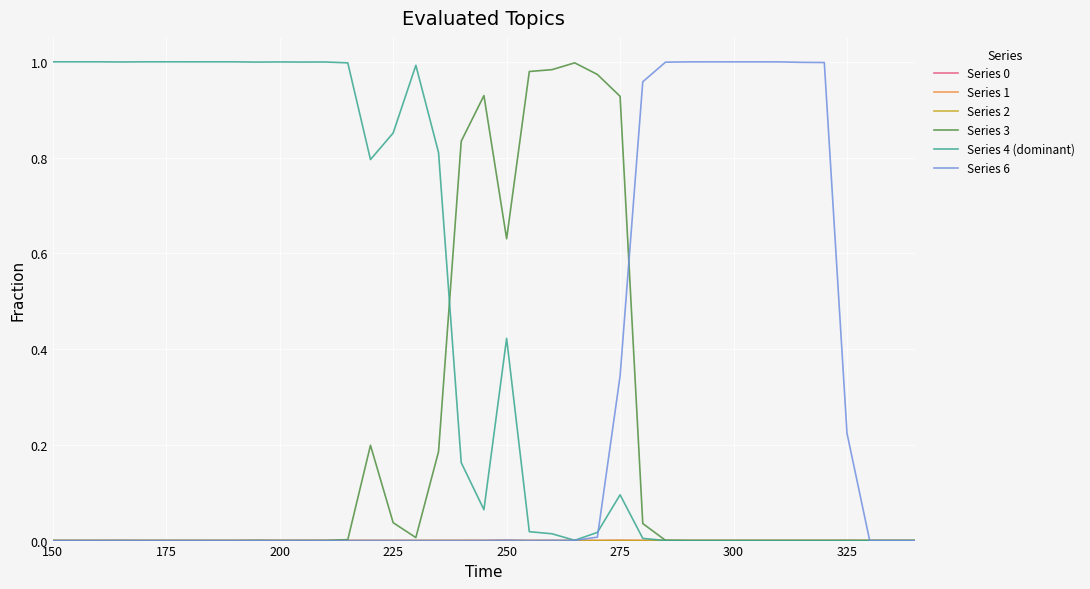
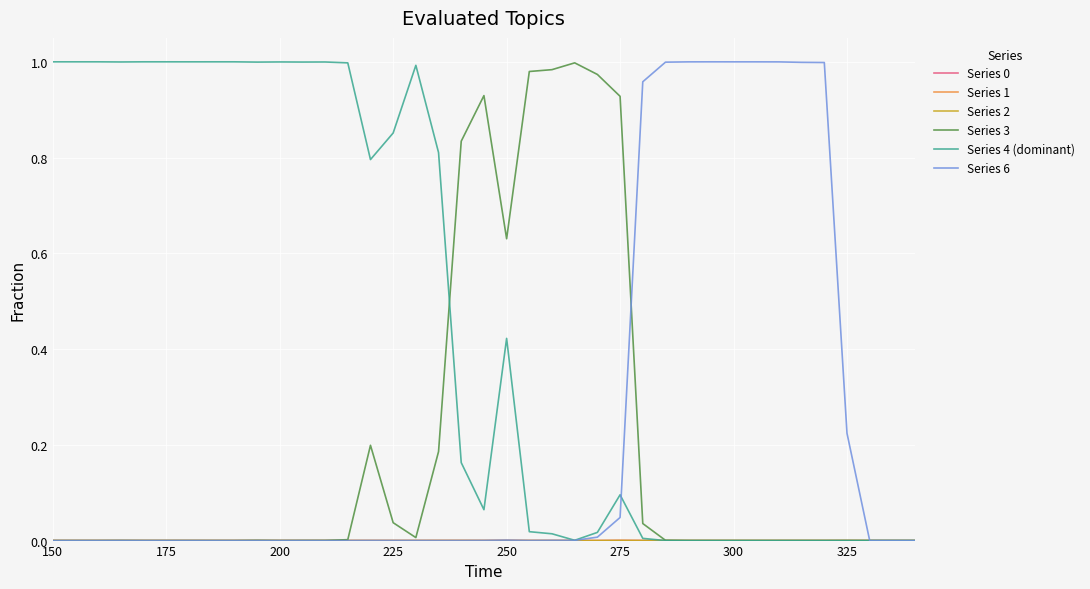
  {
    "Series 3": {
      "225": 0.04,
      "250": 0.63,
      "275": 0.93
    },
    "Series 4 (dominant)": {
      "150": 1.00,
      "175": 1.00,
      "200": 1.00,
      "225": 0.85,
      "250": 0.42,
      "275": 0.10
    },
    "Series 6": {
-     "275": 0.34,
+     "275": 0.05,
      "300": 1.00,
      "325": 0.22
    }
  }
